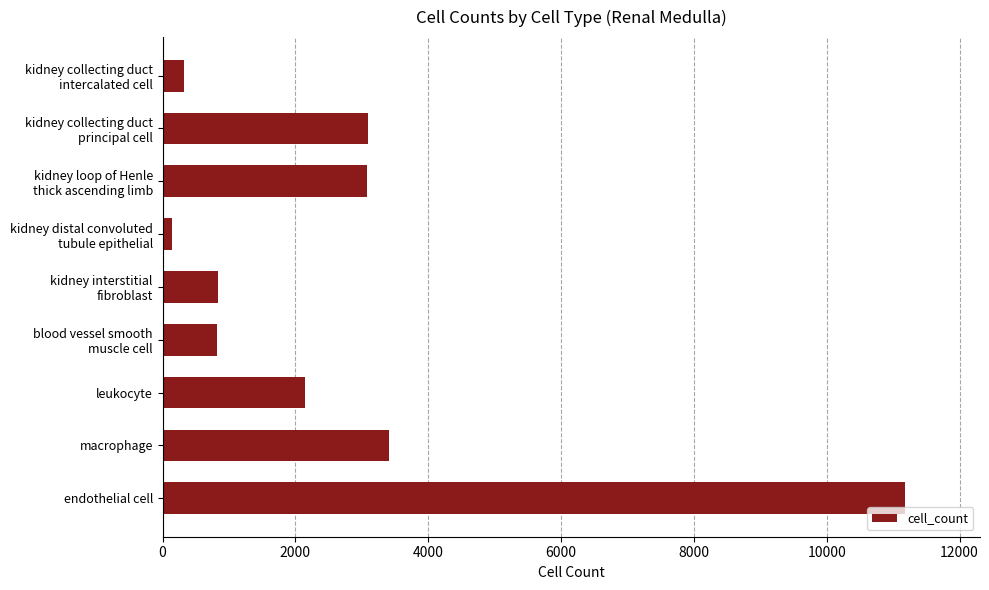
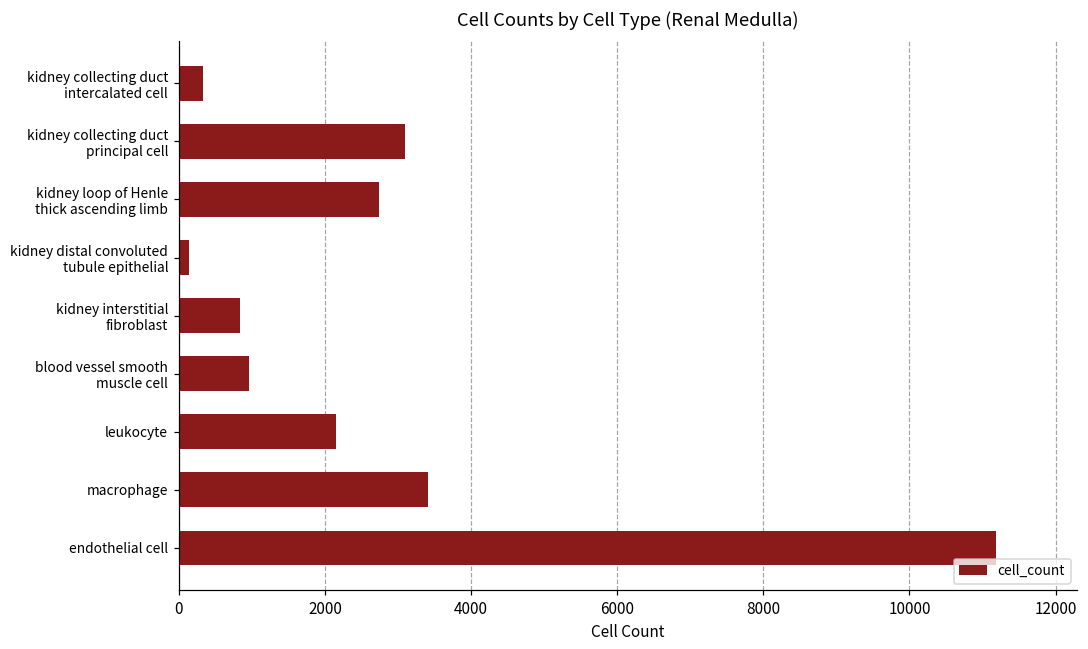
  {
    "kidney collecting duct intercalated cell": 300,
    "kidney collecting duct principal cell": 3100,
-   "kidney loop of Henle thick ascending limb": 3100,
+   "kidney loop of Henle thick ascending limb": 2700,
    "kidney distal convoluted tubule epithelial": 100,
    "kidney interstitial fibroblast": 800,
-   "blood vessel smooth muscle cell": 800,
+   "blood vessel smooth muscle cell": 1000,
    "leukocyte": 2100,
    "macrophage": 3400,
    "endothelial cell": 11200
  }
